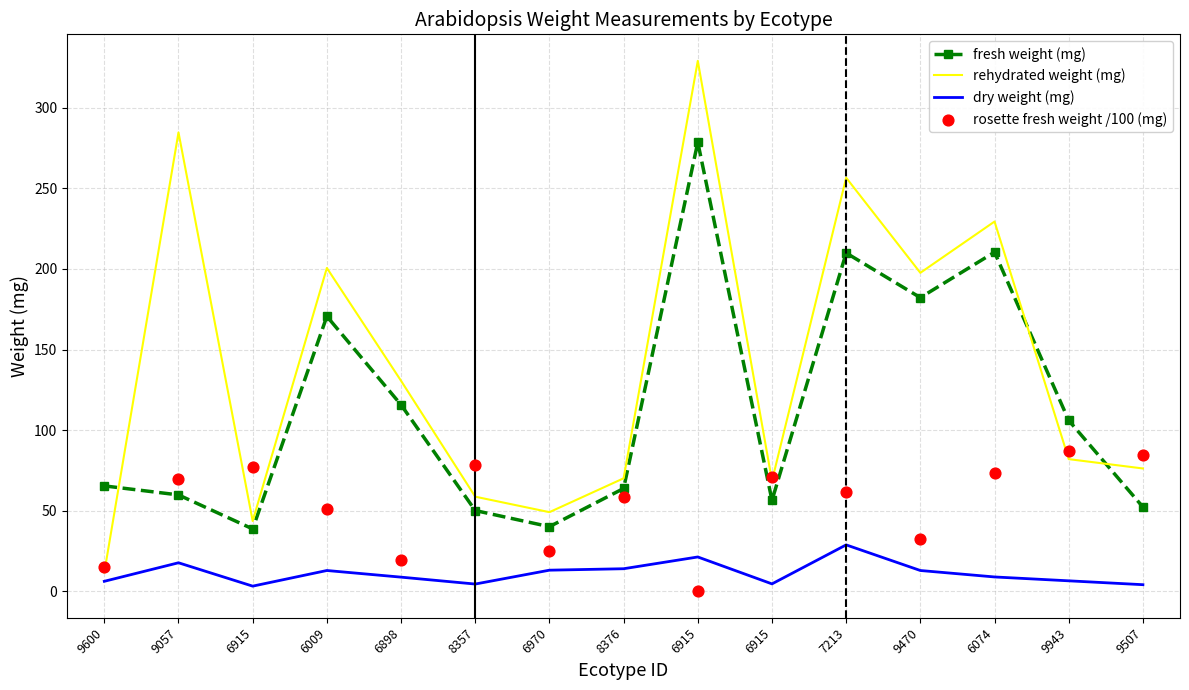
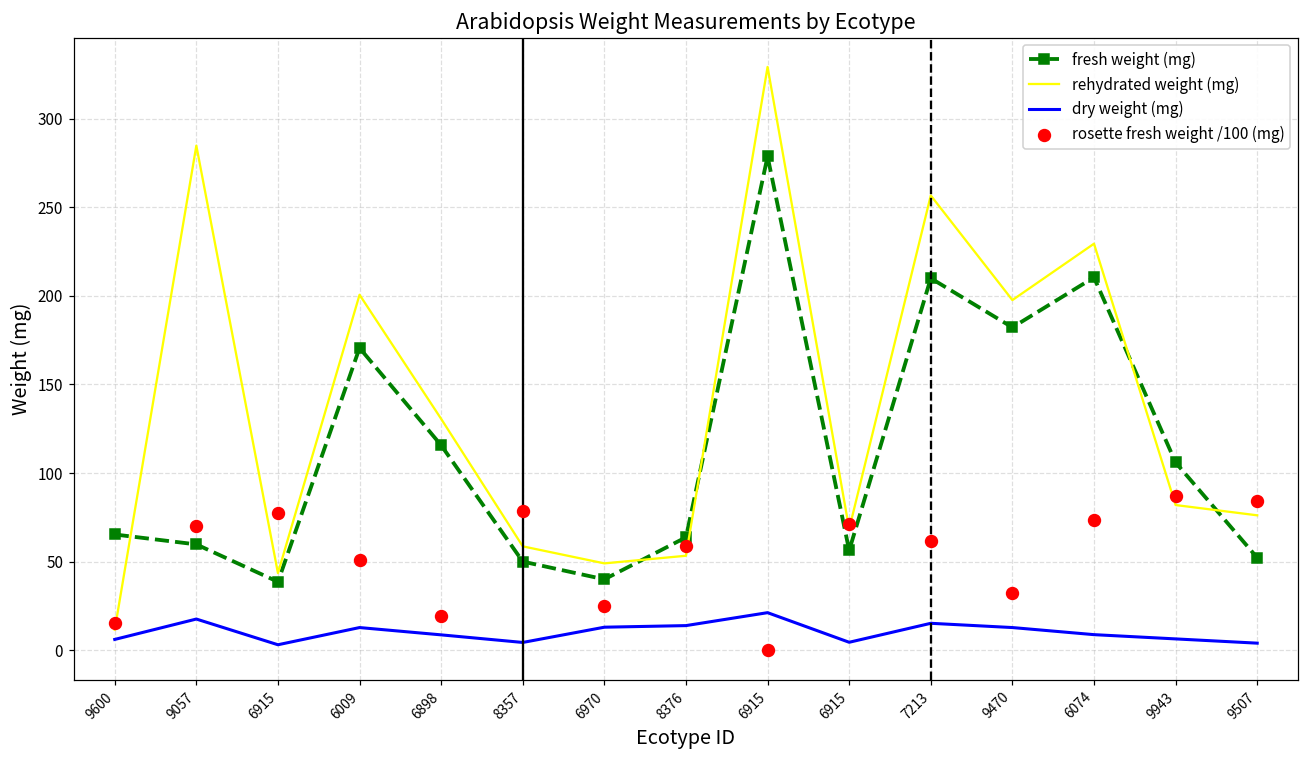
  {
    "fresh weight (mg)": {
      "9600": 65,
      "9057": 60,
      "6009": 171,
      "6898": 116,
      "8357": 50,
      "6970": 40,
      "8376": 64,
      "7213": 210,
      "9470": 182,
      "6074": 210,
      "9943": 106,
      "9507": 52
    },
    "rehydrated weight (mg)": {
      "9600": 12,
      "9057": 285,
      "6009": 201,
      "6898": 131,
      "8357": 59,
      "6970": 49,
-     "8376": 70,
+     "8376": 53,
      "7213": 257,
      "9470": 198,
      "6074": 229,
      "9943": 82,
      "9507": 76
    },
    "dry weight (mg)": {
      "9600": 6,
      "9057": 18,
      "6009": 13,
      "6898": 9,
      "8357": 5,
      "6970": 13,
      "8376": 14,
-     "7213": 29,
+     "7213": 15,
      "9470": 13,
      "6074": 9,
      "9943": 7,
      "9507": 4
    }
  }
